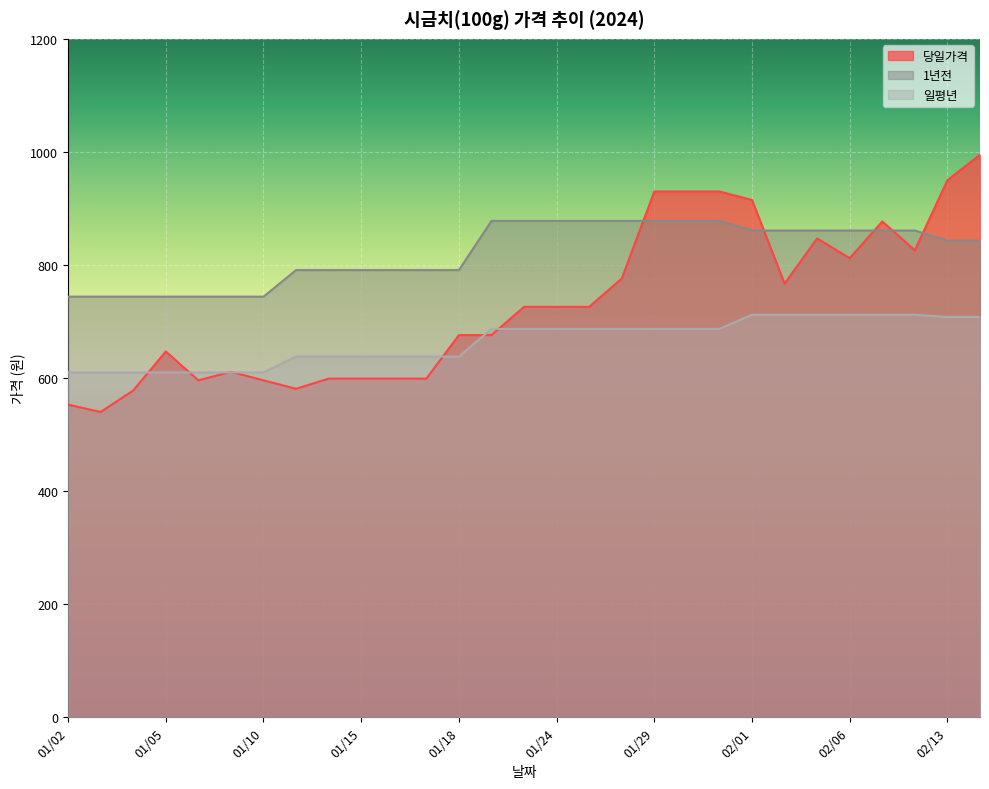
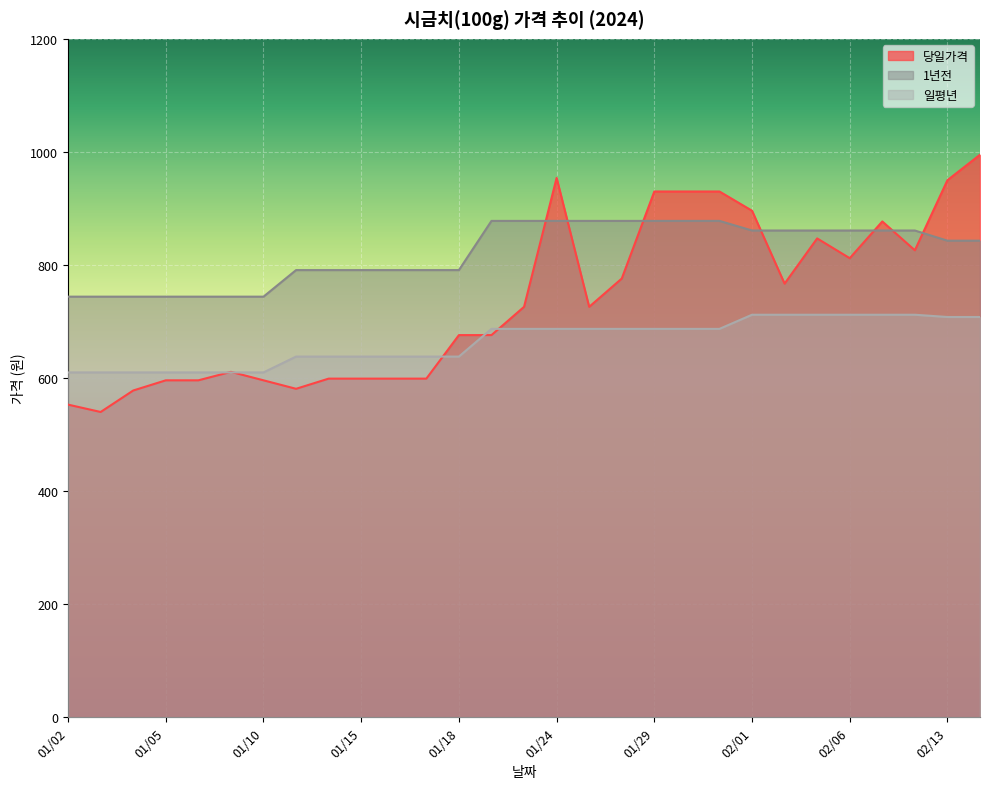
  {
    "당일가격": {
      "01/02": 550,
-     "01/05": 650,
+     "01/05": 600,
      "01/10": 600,
      "01/15": 600,
      "01/18": 680,
-     "01/24": 730,
+     "01/24": 950,
      "01/29": 930,
-     "02/01": 920,
+     "02/01": 900,
      "02/06": 810,
      "02/13": 950
    }
  }
